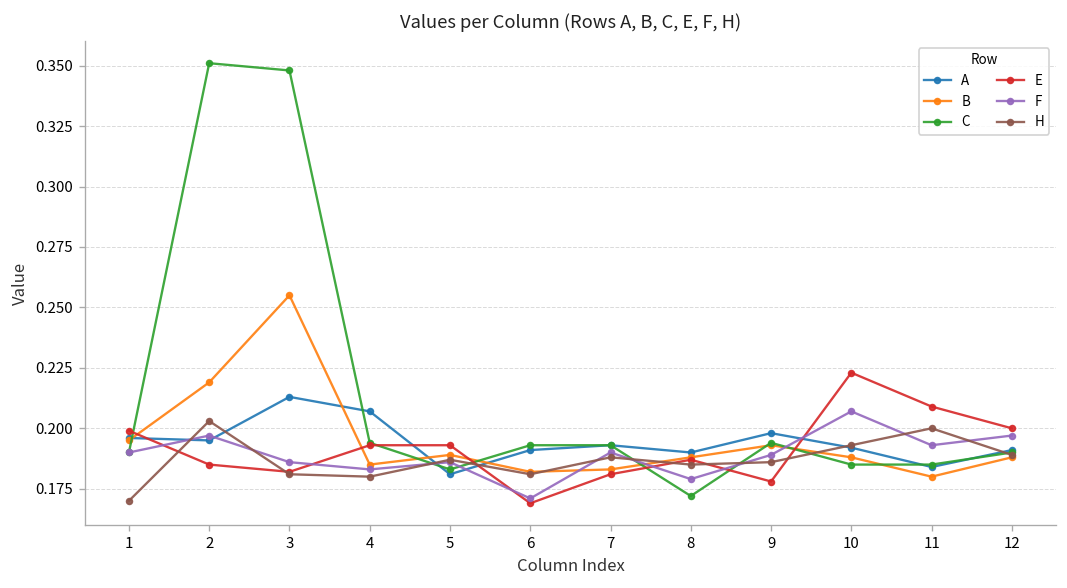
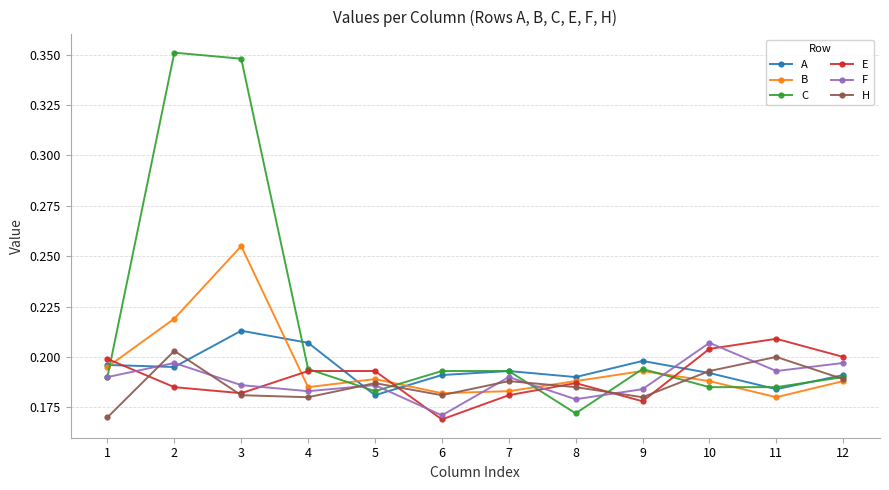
  {
    "A": {
      "2": 0.195,
      "3": 0.213,
      "4": 0.207,
      "5": 0.181,
      "6": 0.191,
      "8": 0.190,
      "9": 0.198
    },
    "B": {
      "2": 0.219,
      "3": 0.255,
      "4": 0.185,
      "5": 0.189,
      "7": 0.183,
      "10": 0.188,
      "11": 0.180
    },
    "C": {
      "2": 0.351,
      "3": 0.348,
      "5": 0.183,
      "6": 0.193,
      "8": 0.172,
      "10": 0.185
    },
    "E": {
      "1": 0.199,
      "2": 0.185,
      "5": 0.193,
      "6": 0.169,
      "7": 0.181,
      "9": 0.178,
-     "10": 0.223,
+     "10": 0.204,
      "11": 0.209,
      "12": 0.200
    },
    "F": {
      "2": 0.197,
      "3": 0.186,
      "4": 0.183,
      "6": 0.171,
      "7": 0.190,
      "8": 0.179,
-     "9": 0.189,
+     "9": 0.184,
      "10": 0.207,
      "11": 0.193,
      "12": 0.197
    },
    "H": {
      "1": 0.170,
      "2": 0.203,
      "4": 0.180,
      "7": 0.188,
      "8": 0.185,
-     "9": 0.186,
+     "9": 0.180,
      "11": 0.200
    }
  }
